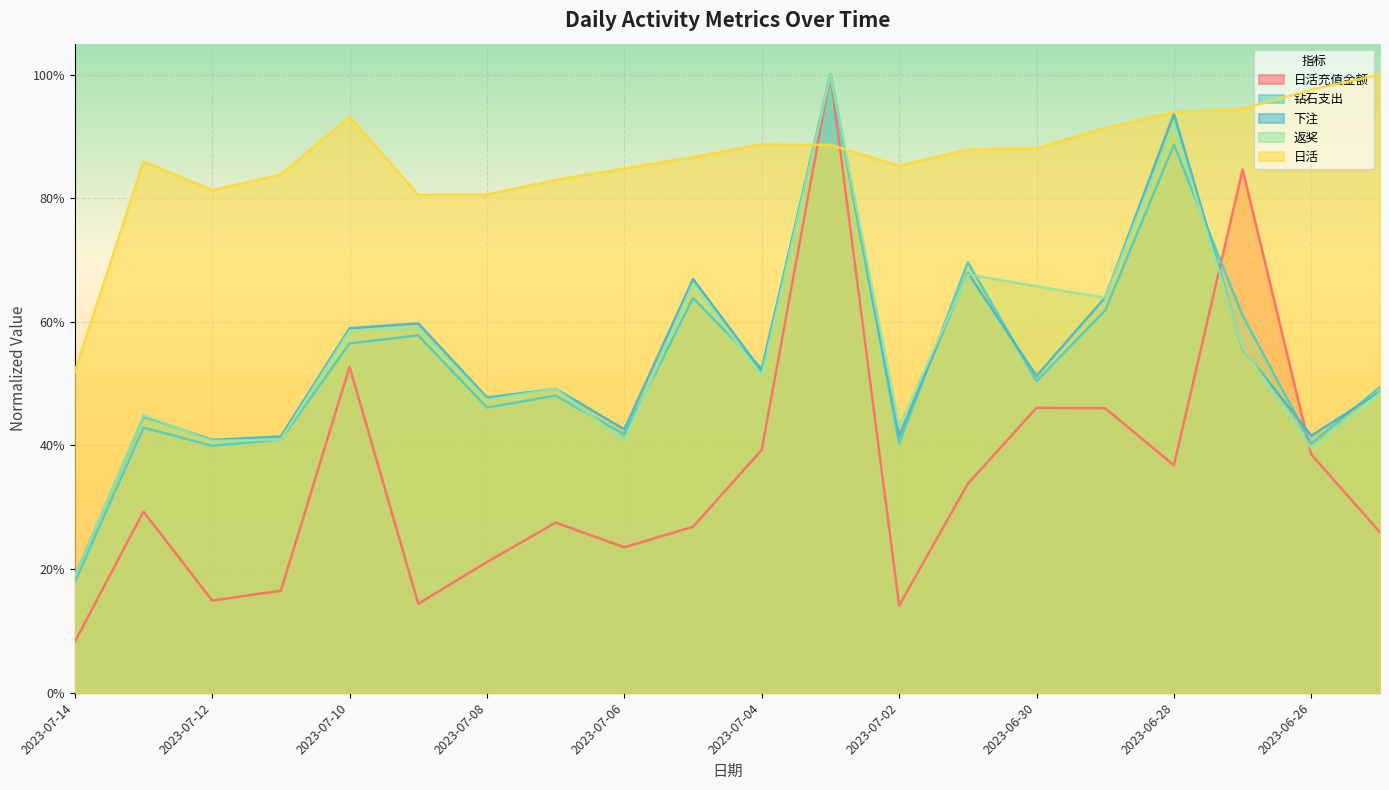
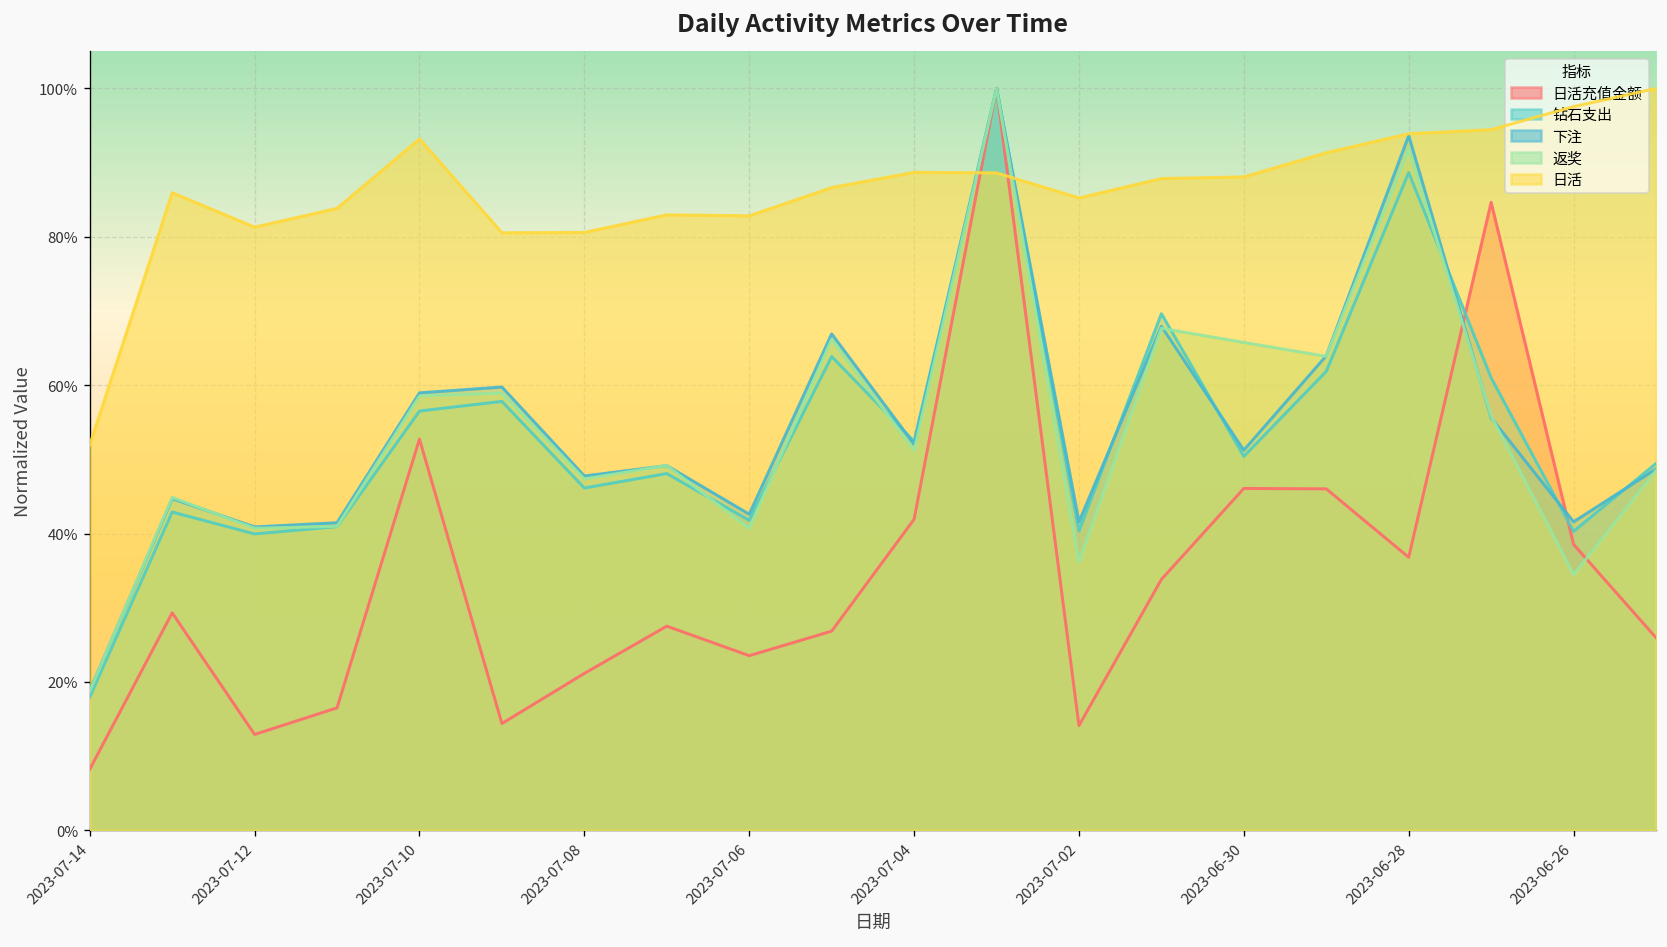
  {
    "日活充值金额": {
      "2023-07-14": "8%",
-     "2023-07-12": "15%",
+     "2023-07-12": "13%",
      "2023-07-10": "53%",
      "2023-07-08": "21%",
      "2023-07-06": "24%",
-     "2023-07-04": "39%",
+     "2023-07-04": "42%",
      "2023-07-02": "14%",
      "2023-06-30": "46%",
      "2023-06-28": "37%",
      "2023-06-26": "39%"
    },
    "返奖": {
      "2023-07-10": "59%",
      "2023-07-06": "41%",
      "2023-07-04": "51%",
-     "2023-07-02": "43%",
+     "2023-07-02": "36%",
      "2023-06-30": "66%",
      "2023-06-28": "92%",
-     "2023-06-26": "40%"
+     "2023-06-26": "34%"
    },
    "日活": {
      "2023-07-14": "52%",
      "2023-07-12": "81%",
      "2023-07-10": "93%",
      "2023-07-08": "81%",
-     "2023-07-06": "85%",
+     "2023-07-06": "83%",
      "2023-07-04": "89%",
      "2023-07-02": "85%",
      "2023-06-30": "88%"
    }
  }
